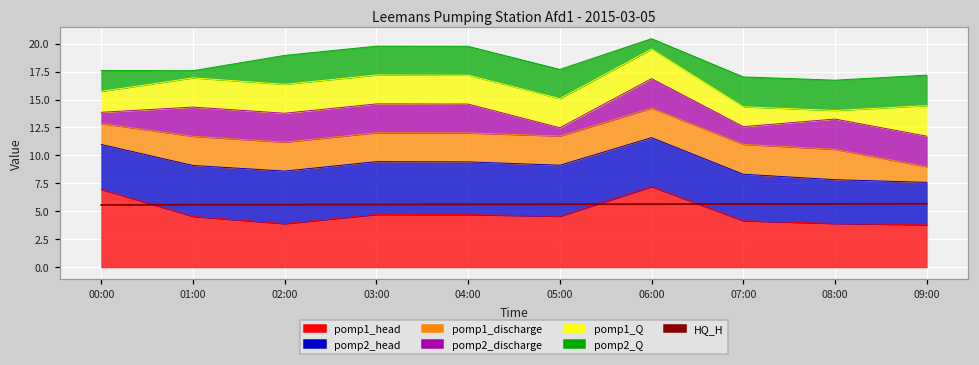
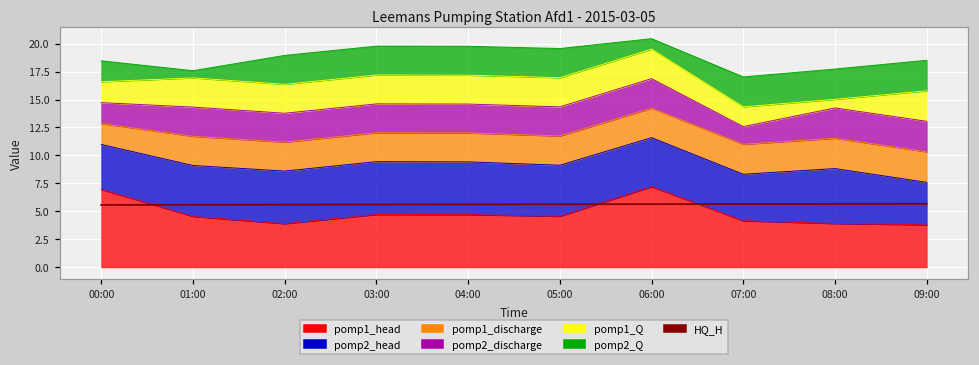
  {
    "pomp1_head": {
      "00:00": 7.0,
      "01:00": 4.6,
      "02:00": 3.9,
      "03:00": 4.7,
      "04:00": 4.7,
      "05:00": 4.6,
      "06:00": 7.2,
      "07:00": 4.2,
      "08:00": 3.9,
      "09:00": 3.8
    },
    "pomp2_head": {
      "00:00": 4.0,
      "01:00": 4.6,
      "02:00": 4.7,
      "03:00": 4.7,
      "04:00": 4.7,
      "05:00": 4.6,
      "06:00": 4.4,
      "07:00": 4.2,
-     "08:00": 3.9,
+     "08:00": 4.9,
      "09:00": 3.8
    },
    "pomp1_discharge": {
      "00:00": 1.9,
      "01:00": 2.6,
      "02:00": 2.6,
      "03:00": 2.6,
      "04:00": 2.6,
      "05:00": 2.6,
      "06:00": 2.6,
      "07:00": 2.7,
      "08:00": 2.7,
-     "09:00": 1.4
+     "09:00": 2.7
    },
    "pomp2_discharge": {
-     "00:00": 1.0,
+     "00:00": 1.9,
      "01:00": 2.6,
      "02:00": 2.6,
      "03:00": 2.6,
      "04:00": 2.6,
-     "05:00": 0.7,
+     "05:00": 2.6,
      "06:00": 2.6,
      "07:00": 1.6,
      "08:00": 2.7,
      "09:00": 2.7
    },
    "pomp1_Q": {
      "00:00": 1.9,
      "01:00": 2.6,
      "02:00": 2.6,
      "03:00": 2.6,
      "04:00": 2.6,
      "05:00": 2.6,
      "06:00": 2.6,
      "07:00": 1.8,
      "08:00": 0.8,
      "09:00": 2.7
    },
    "pomp2_Q": {
      "00:00": 1.9,
      "01:00": 0.6,
      "02:00": 2.6,
      "03:00": 2.6,
      "04:00": 2.6,
      "05:00": 2.6,
      "06:00": 0.9,
      "07:00": 2.7,
      "08:00": 2.7,
      "09:00": 2.7
    },
    "HQ_H": {
      "00:00": 5.6,
      "01:00": 5.6,
      "02:00": 5.6,
      "03:00": 5.6,
      "04:00": 5.6,
      "05:00": 5.6,
      "06:00": 5.7,
      "07:00": 5.7,
      "08:00": 5.7,
      "09:00": 5.7
    }
  }
